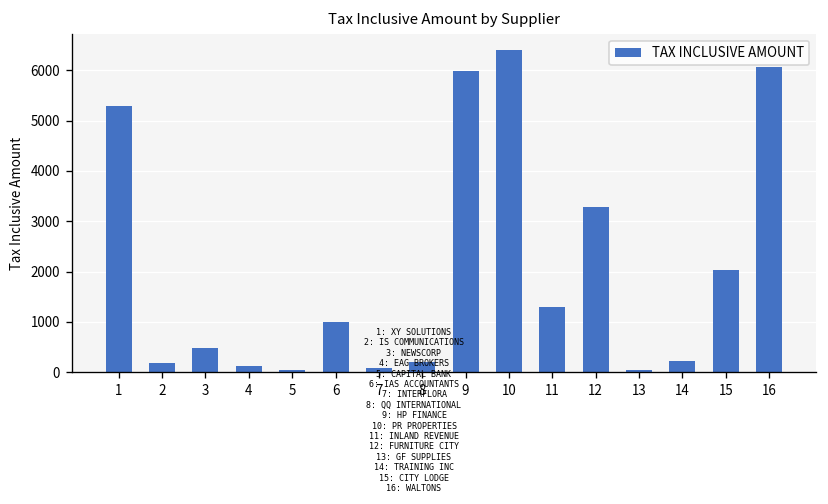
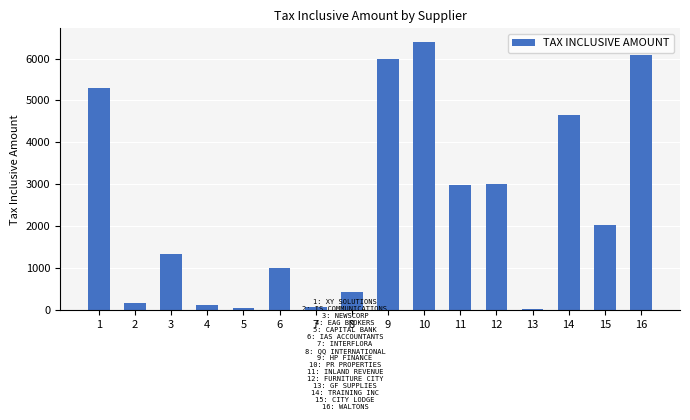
  {
    "1": 5300,
    "2": 200,
-   "3": 500,
+   "3": 1300,
    "4": 100,
    "6": 1000,
    "7": 100,
-   "8": 200,
+   "8": 400,
    "9": 6000,
    "10": 6400,
-   "11": 1300,
-   "12": 3300,
-   "14": 200,
+   "11": 3000,
+   "12": 3000,
+   "14": 4600,
    "15": 2000,
    "16": 6100
  }
